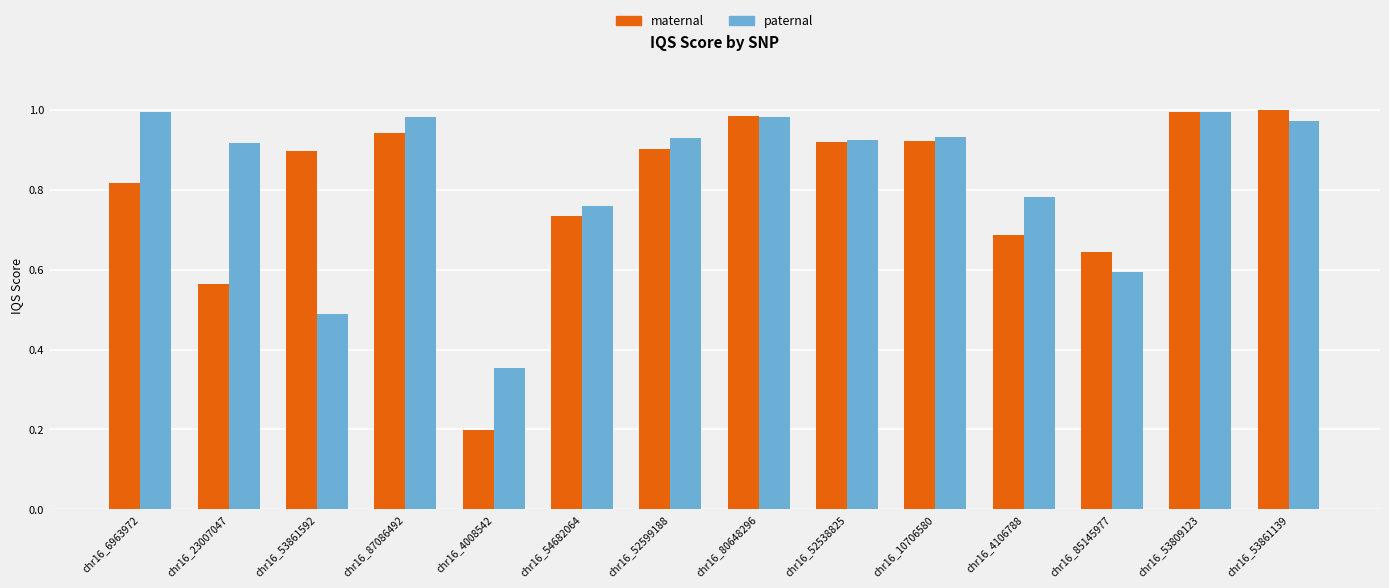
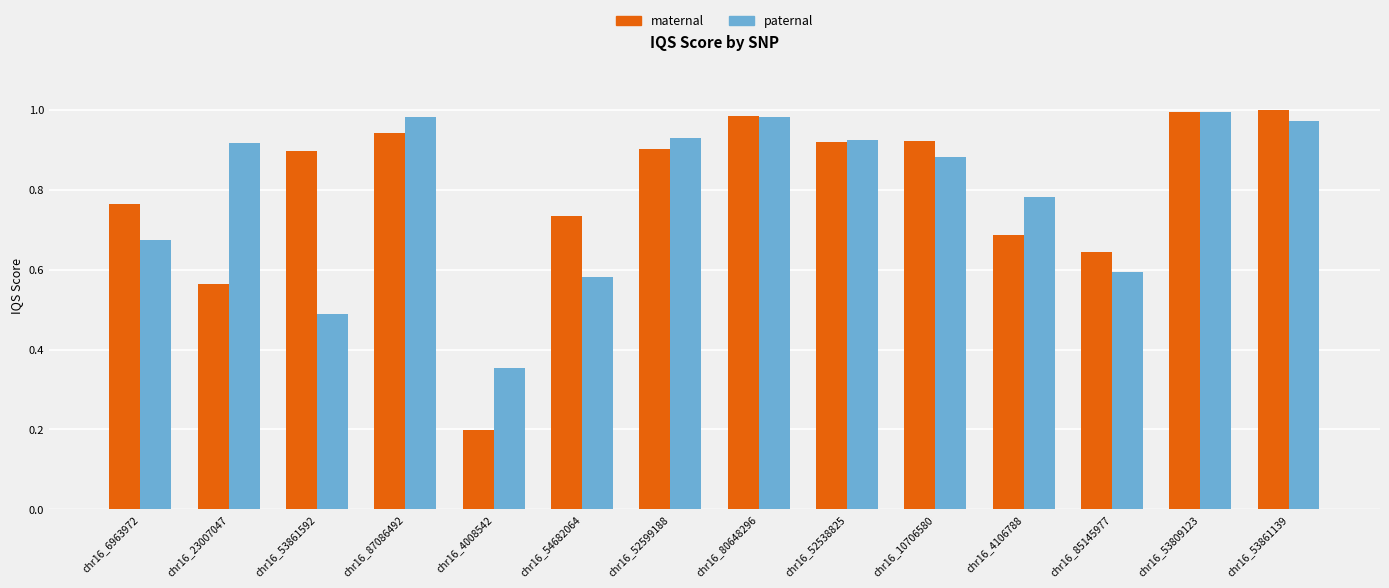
  {
    "maternal": {
-     "chr16_6963972": 0.82,
+     "chr16_6963972": 0.76,
      "chr16_23007047": 0.56,
      "chr16_53861592": 0.90,
      "chr16_87086492": 0.94,
      "chr16_4008542": 0.20,
      "chr16_54682064": 0.73,
      "chr16_52599188": 0.90,
      "chr16_80648296": 0.98,
      "chr16_52538825": 0.92,
      "chr16_10706580": 0.92,
      "chr16_4106788": 0.69,
      "chr16_85145977": 0.64,
      "chr16_53809123": 0.99,
      "chr16_53861139": 1.00
    },
    "paternal": {
-     "chr16_6963972": 0.99,
+     "chr16_6963972": 0.67,
      "chr16_23007047": 0.92,
      "chr16_53861592": 0.49,
      "chr16_87086492": 0.98,
      "chr16_4008542": 0.35,
-     "chr16_54682064": 0.76,
+     "chr16_54682064": 0.58,
      "chr16_52599188": 0.93,
      "chr16_80648296": 0.98,
      "chr16_52538825": 0.92,
-     "chr16_10706580": 0.93,
+     "chr16_10706580": 0.88,
      "chr16_4106788": 0.78,
      "chr16_85145977": 0.59,
      "chr16_53809123": 0.99,
      "chr16_53861139": 0.97
    }
  }
